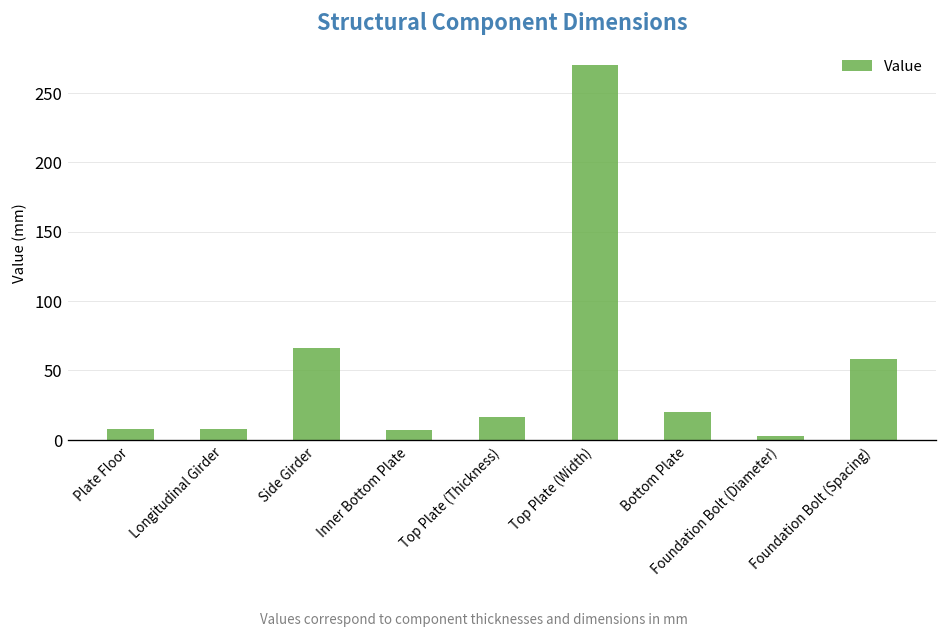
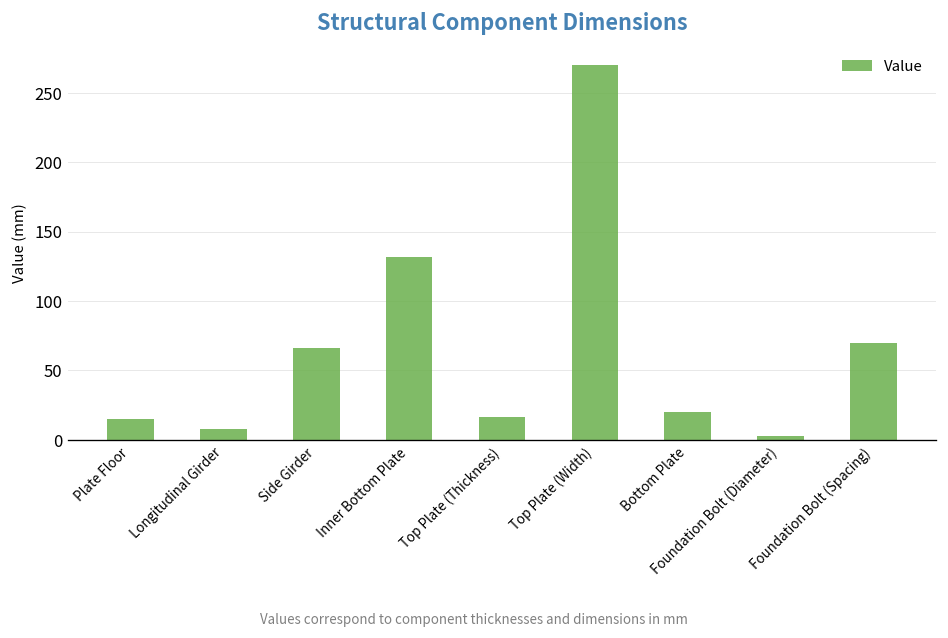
  {
-   "Plate Floor": 8,
+   "Plate Floor": 15,
    "Longitudinal Girder": 8,
    "Side Girder": 66,
-   "Inner Bottom Plate": 7,
+   "Inner Bottom Plate": 132,
    "Top Plate (Thickness)": 16,
    "Top Plate (Width)": 270,
    "Bottom Plate": 20,
    "Foundation Bolt (Diameter)": 3,
-   "Foundation Bolt (Spacing)": 58
+   "Foundation Bolt (Spacing)": 70
  }
